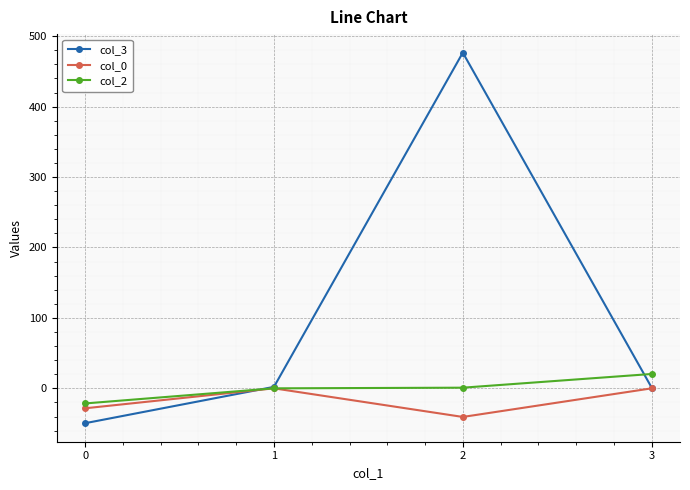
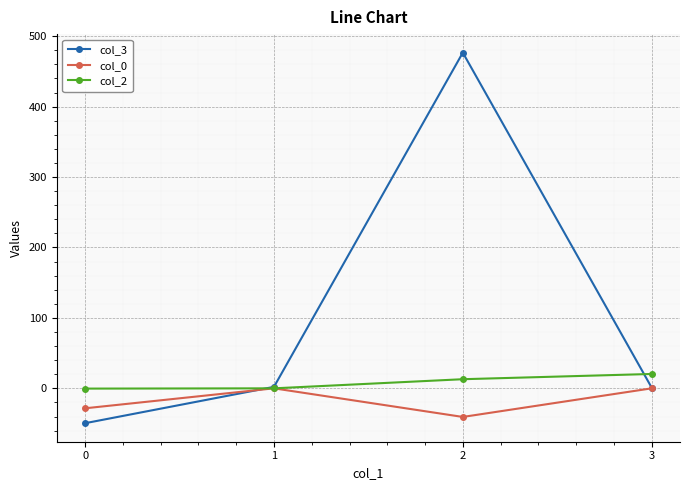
  {
    "col_3": {
      "0": -50,
      "2": 480
    },
    "col_0": {
      "0": -30,
      "2": -40
    },
    "col_2": {
-     "0": -20,
-     "2": 0,
+     "0": 0,
+     "2": 10,
      "3": 20
    }
  }
